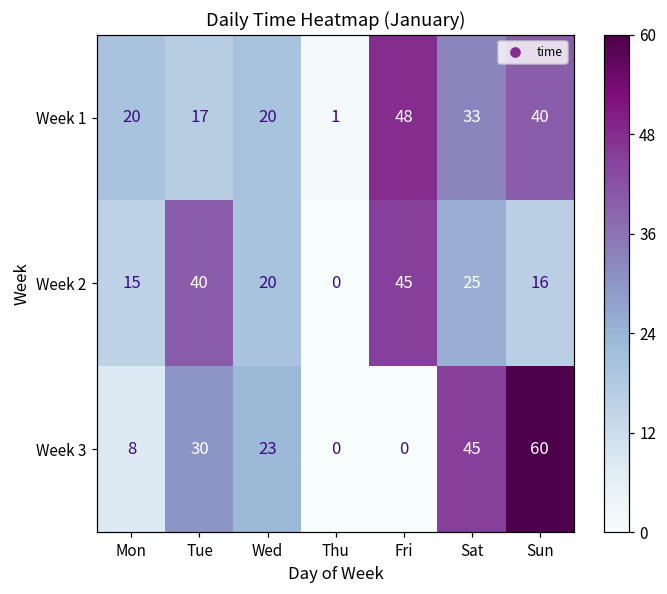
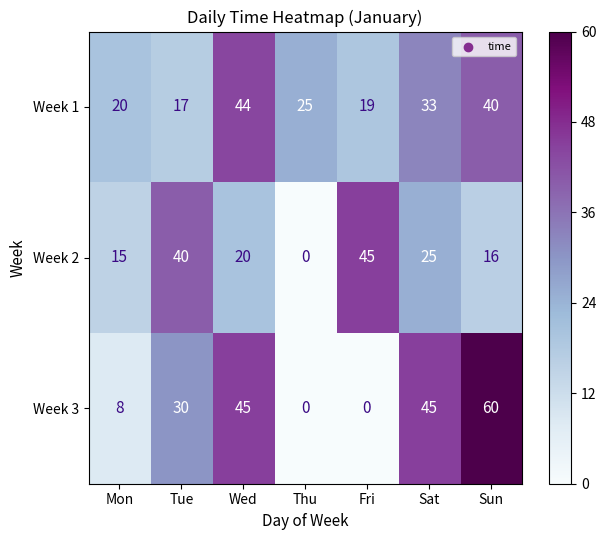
  {
    "Week 1": {
      "Mon": 20,
      "Tue": 17,
-     "Wed": 20,
-     "Thu": 1,
-     "Fri": 48,
+     "Wed": 44,
+     "Thu": 25,
+     "Fri": 19,
      "Sat": 33,
      "Sun": 40
    },
    "Week 2": {
      "Mon": 15,
      "Tue": 40,
      "Wed": 20,
      "Thu": 0,
      "Fri": 45,
      "Sat": 25,
      "Sun": 16
    },
    "Week 3": {
      "Mon": 8,
      "Tue": 30,
-     "Wed": 23,
+     "Wed": 45,
      "Thu": 0,
      "Fri": 0,
      "Sat": 45,
      "Sun": 60
    }
  }
